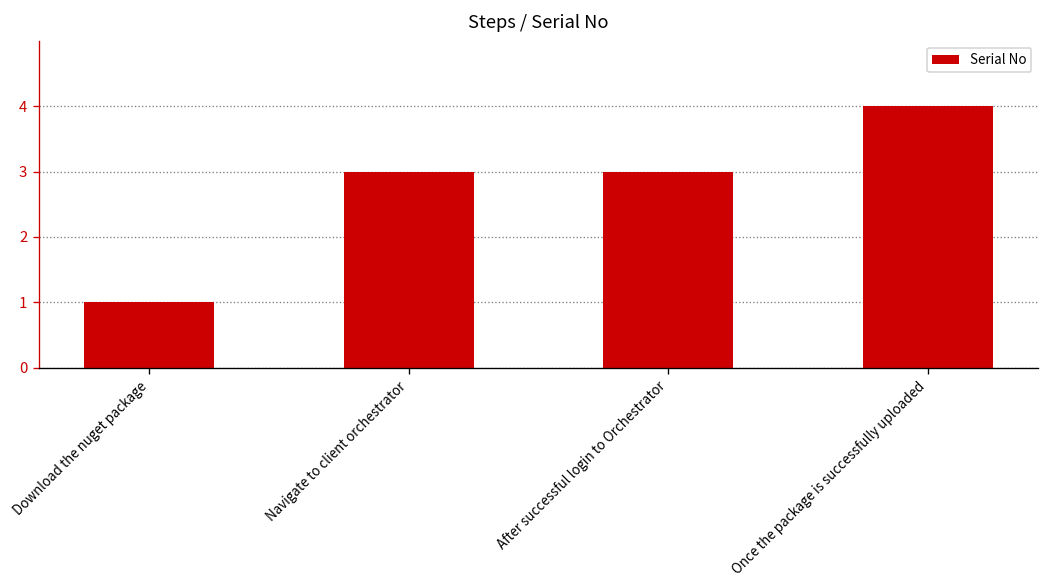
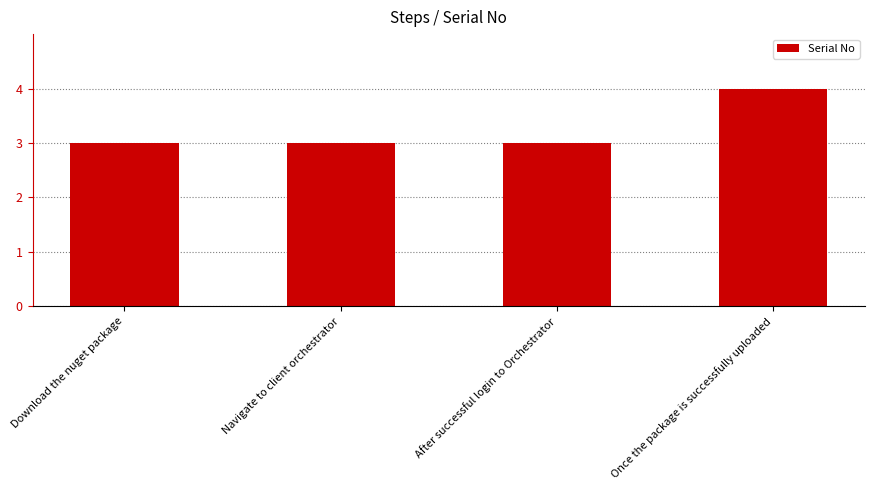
  {
-   "Download the nuget package": 1,
+   "Download the nuget package": 3,
    "Navigate to client orchestrator": 3,
    "After successful login to Orchestrator": 3,
    "Once the package is successfully uploaded": 4
  }
